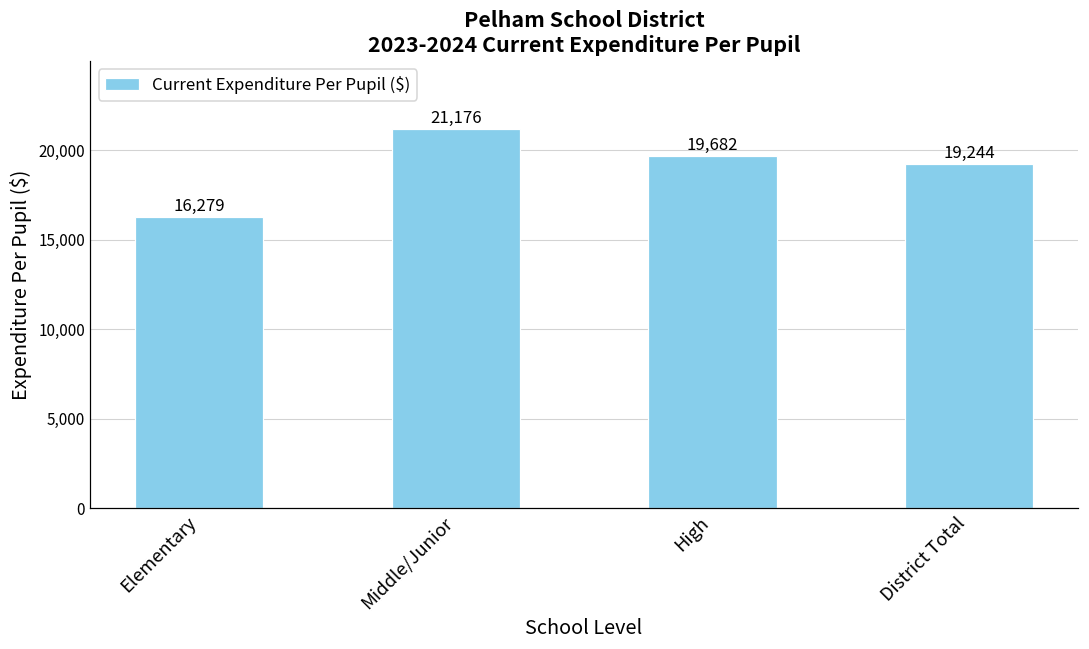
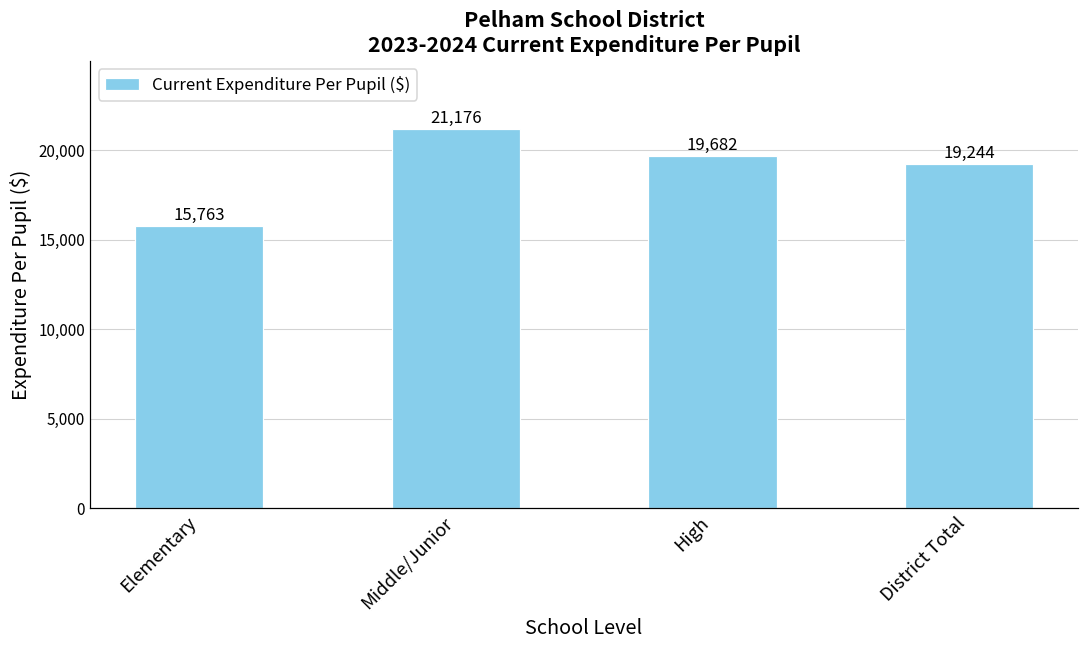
  {
-   "Elementary": "16,279",
+   "Elementary": "15,763",
    "Middle/Junior": "21,176",
    "High": "19,682",
    "District Total": "19,244"
  }
